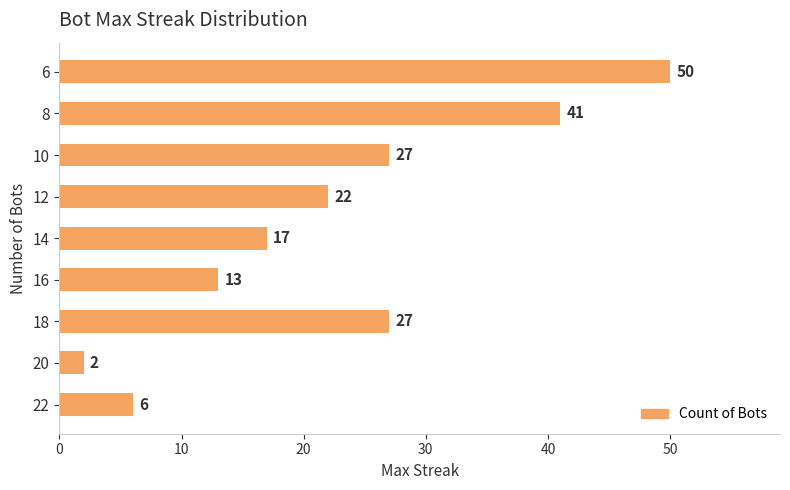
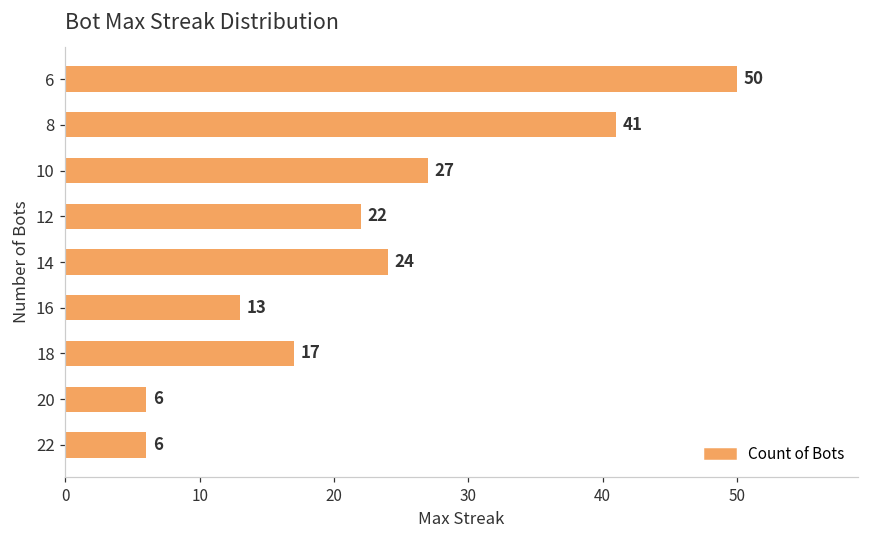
  {
    "6": 50,
    "8": 41,
    "10": 27,
    "12": 22,
-   "14": 17,
+   "14": 24,
    "16": 13,
-   "18": 27,
-   "20": 2,
+   "18": 17,
+   "20": 6,
    "22": 6
  }
